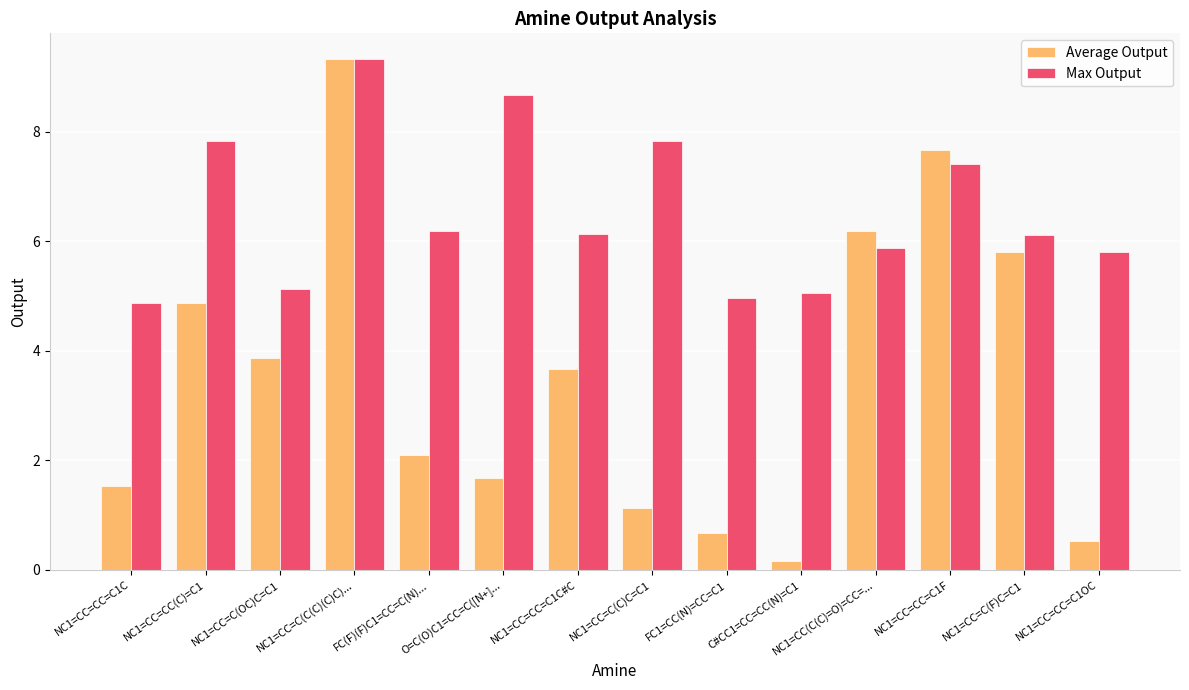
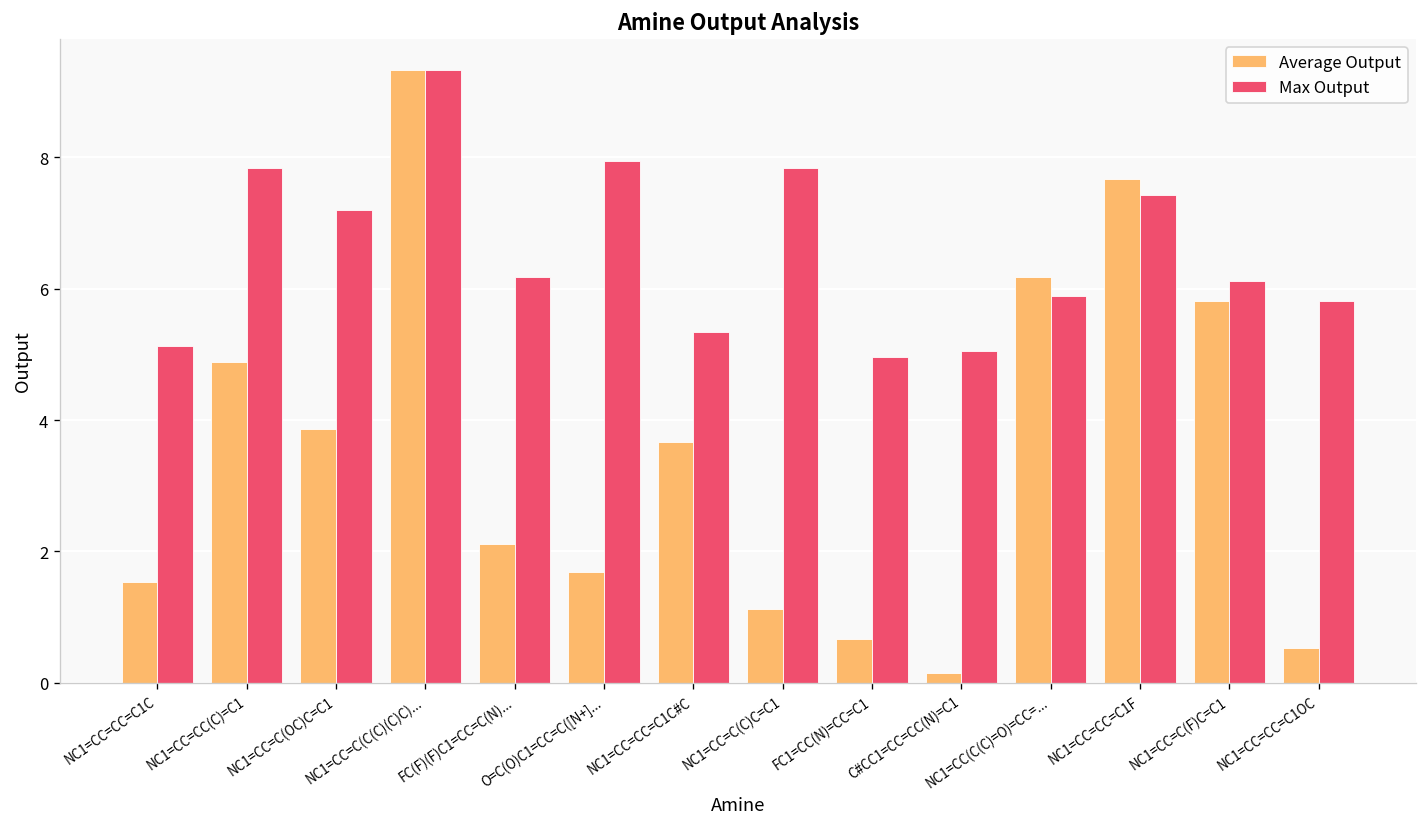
  {
    "Average Output": {
      "NC1=CC=CC=C1C": 1.5,
      "NC1=CC=CC(C)=C1": 4.9,
      "NC1=CC=C(OC)C=C1": 3.9,
      "NC1=CC=C(C(C)(C)C)...": 9.3,
      "FC(F)(F)C1=CC=C(N)...": 2.1,
      "O=C(O)C1=CC=C([N+]...": 1.7,
      "NC1=CC=CC=C1C#C": 3.7,
      "NC1=CC=C(C)C=C1": 1.1,
      "FC1=CC(N)=CC=C1": 0.7,
      "C#CC1=CC=CC(N)=C1": 0.2,
      "NC1=CC(C(C)=O)=CC=...": 6.2,
      "NC1=CC=CC=C1F": 7.7,
      "NC1=CC=C(F)C=C1": 5.8,
      "NC1=CC=CC=C1OC": 0.5
    },
    "Max Output": {
-     "NC1=CC=CC=C1C": 4.9,
+     "NC1=CC=CC=C1C": 5.1,
      "NC1=CC=CC(C)=C1": 7.8,
-     "NC1=CC=C(OC)C=C1": 5.1,
+     "NC1=CC=C(OC)C=C1": 7.2,
      "NC1=CC=C(C(C)(C)C)...": 9.3,
      "FC(F)(F)C1=CC=C(N)...": 6.2,
-     "O=C(O)C1=CC=C([N+]...": 8.7,
-     "NC1=CC=CC=C1C#C": 6.1,
+     "O=C(O)C1=CC=C([N+]...": 8.0,
+     "NC1=CC=CC=C1C#C": 5.3,
      "NC1=CC=C(C)C=C1": 7.8,
      "FC1=CC(N)=CC=C1": 5.0,
      "C#CC1=CC=CC(N)=C1": 5.1,
      "NC1=CC(C(C)=O)=CC=...": 5.9,
      "NC1=CC=CC=C1F": 7.4,
      "NC1=CC=C(F)C=C1": 6.1,
      "NC1=CC=CC=C1OC": 5.8
    }
  }
